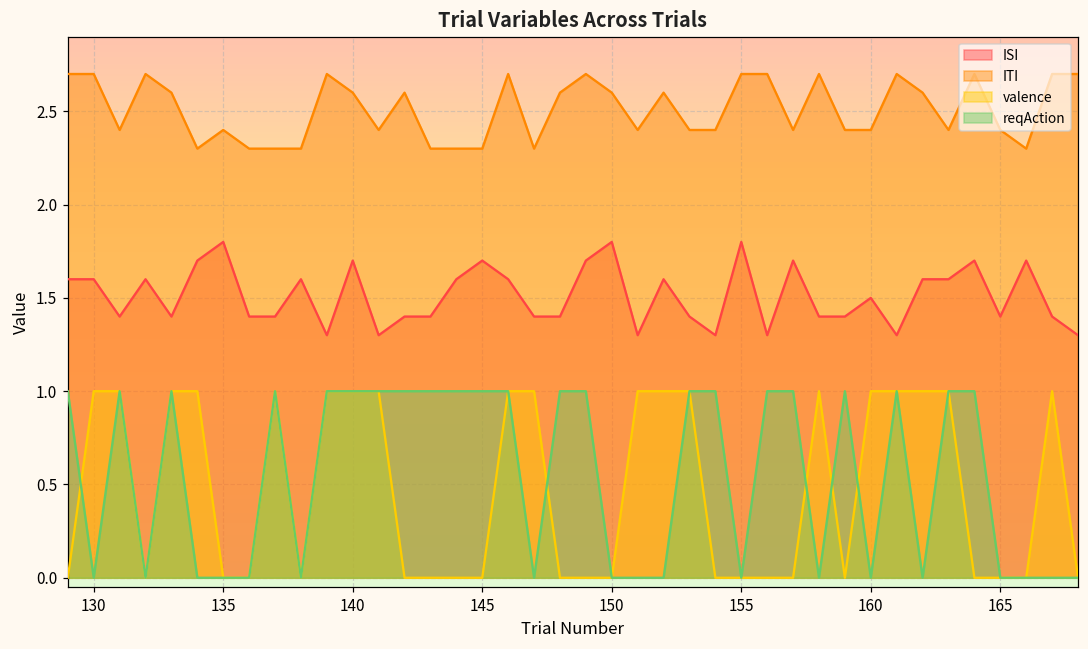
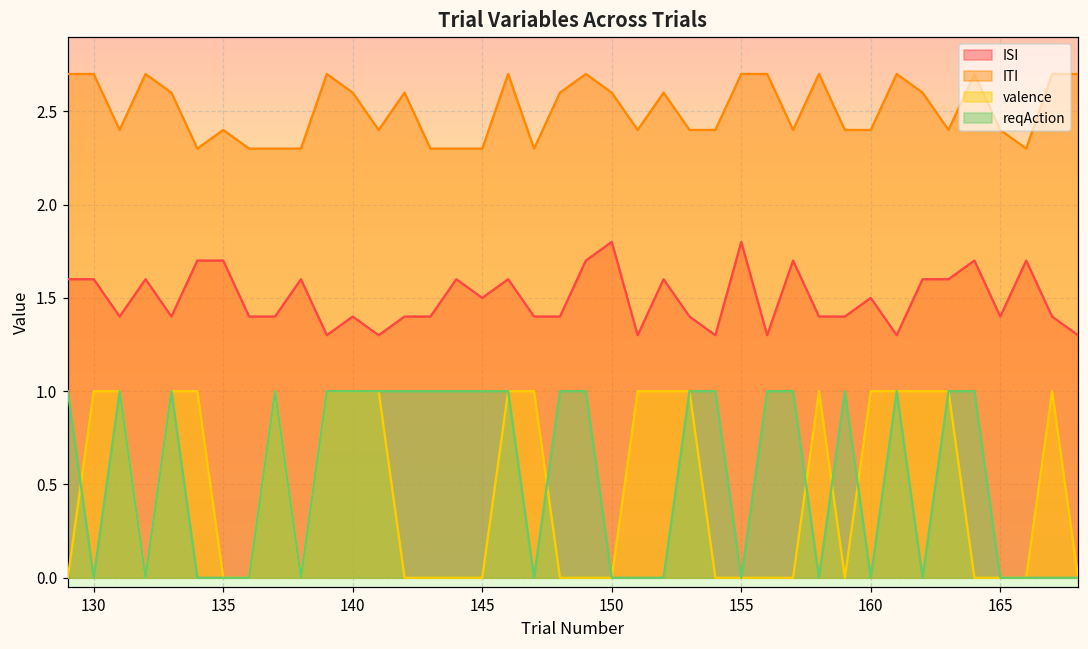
  {
    "ISI": {
      "130": 1.6,
-     "135": 1.8,
-     "140": 1.7,
-     "145": 1.7,
+     "135": 1.7,
+     "140": 1.4,
+     "145": 1.5,
      "150": 1.8,
      "155": 1.8,
      "160": 1.5,
      "165": 1.4
    },
    "reqAction": {
      "130": 0.0,
      "145": 1.0,
      "160": 0.0
    }
  }
